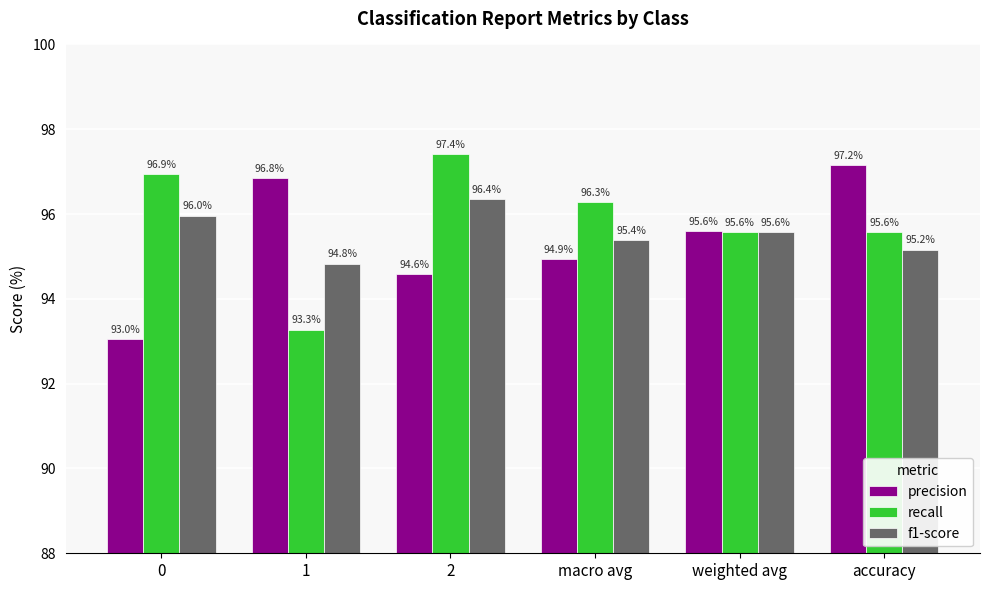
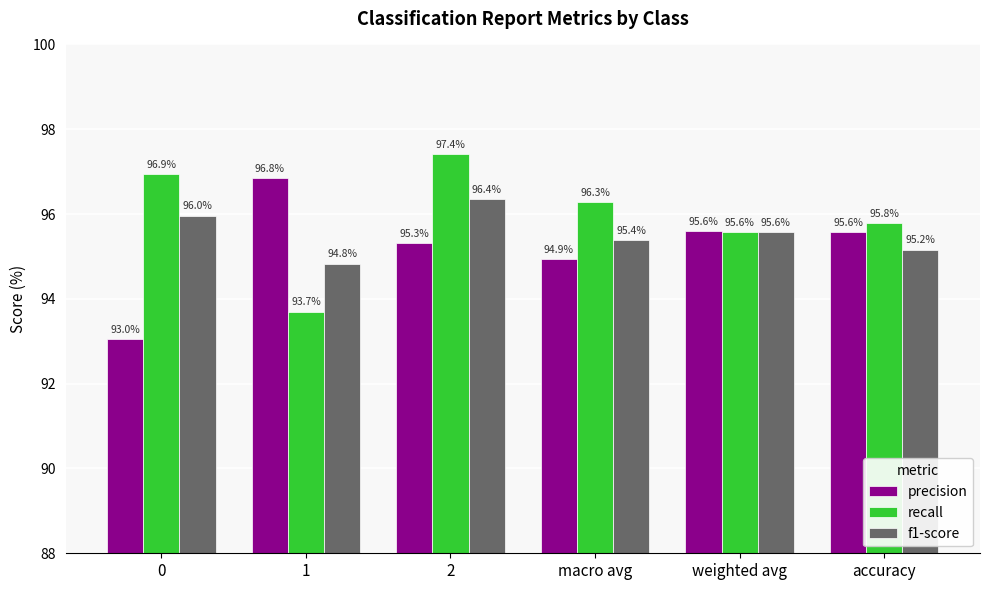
  {
    "precision": {
      "0": "93.0%",
      "1": "96.8%",
-     "2": "94.6%",
+     "2": "95.3%",
      "macro avg": "94.9%",
      "weighted avg": "95.6%",
-     "accuracy": "97.2%"
+     "accuracy": "95.6%"
    },
    "recall": {
      "0": "96.9%",
-     "1": "93.3%",
+     "1": "93.7%",
      "2": "97.4%",
      "macro avg": "96.3%",
      "weighted avg": "95.6%",
-     "accuracy": "95.6%"
+     "accuracy": "95.8%"
    },
    "f1-score": {
      "0": "96.0%",
      "1": "94.8%",
      "2": "96.4%",
      "macro avg": "95.4%",
      "weighted avg": "95.6%",
      "accuracy": "95.2%"
    }
  }
